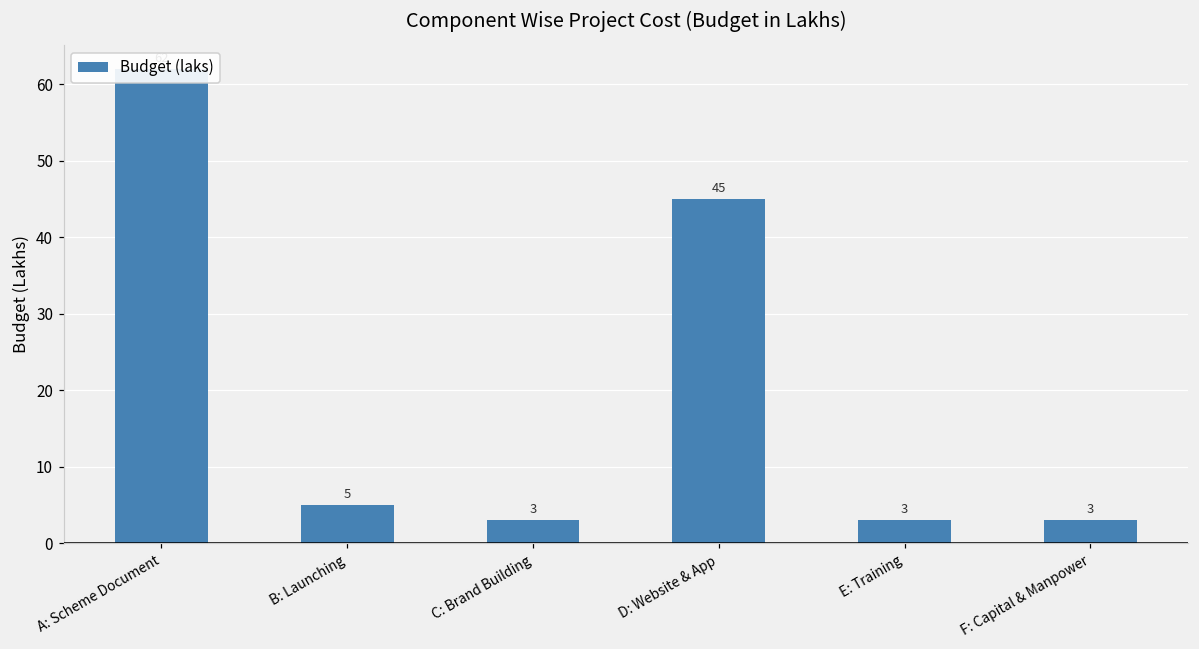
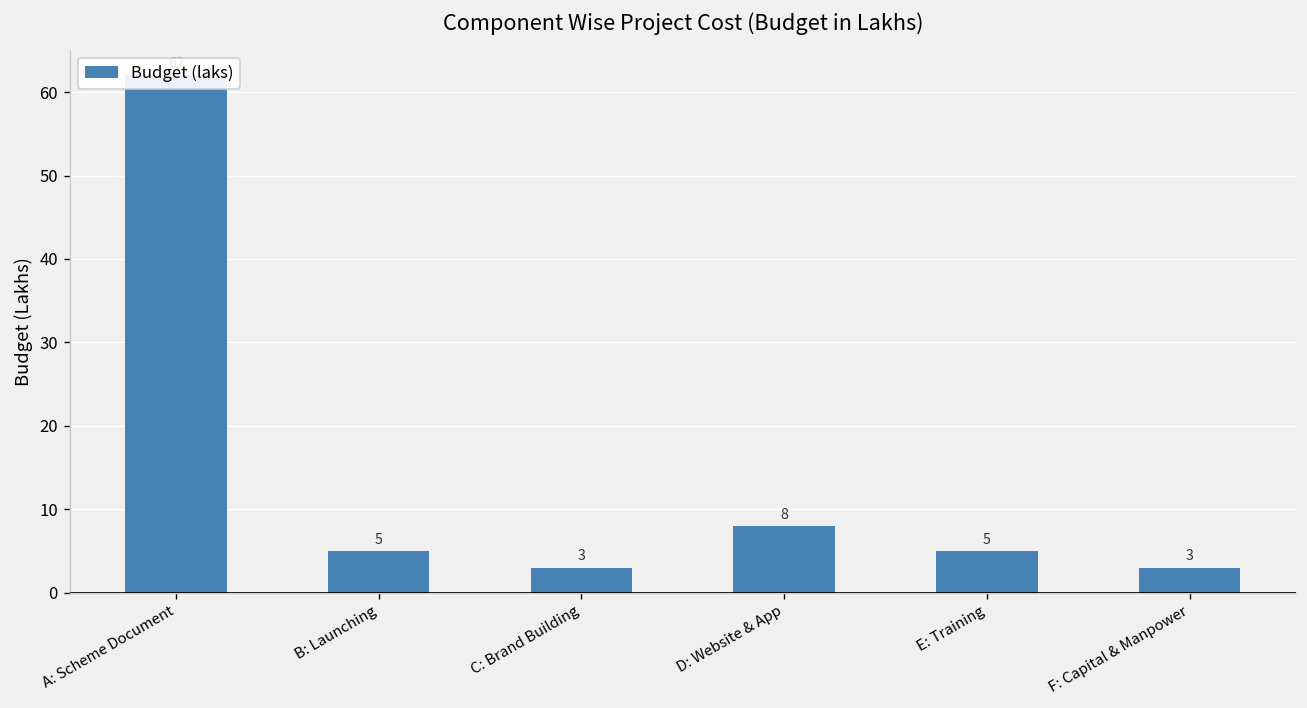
  {
    "B: Launching": 5,
    "C: Brand Building": 3,
-   "D: Website & App": 45,
-   "E: Training": 3,
+   "D: Website & App": 8,
+   "E: Training": 5,
    "F: Capital & Manpower": 3
  }
